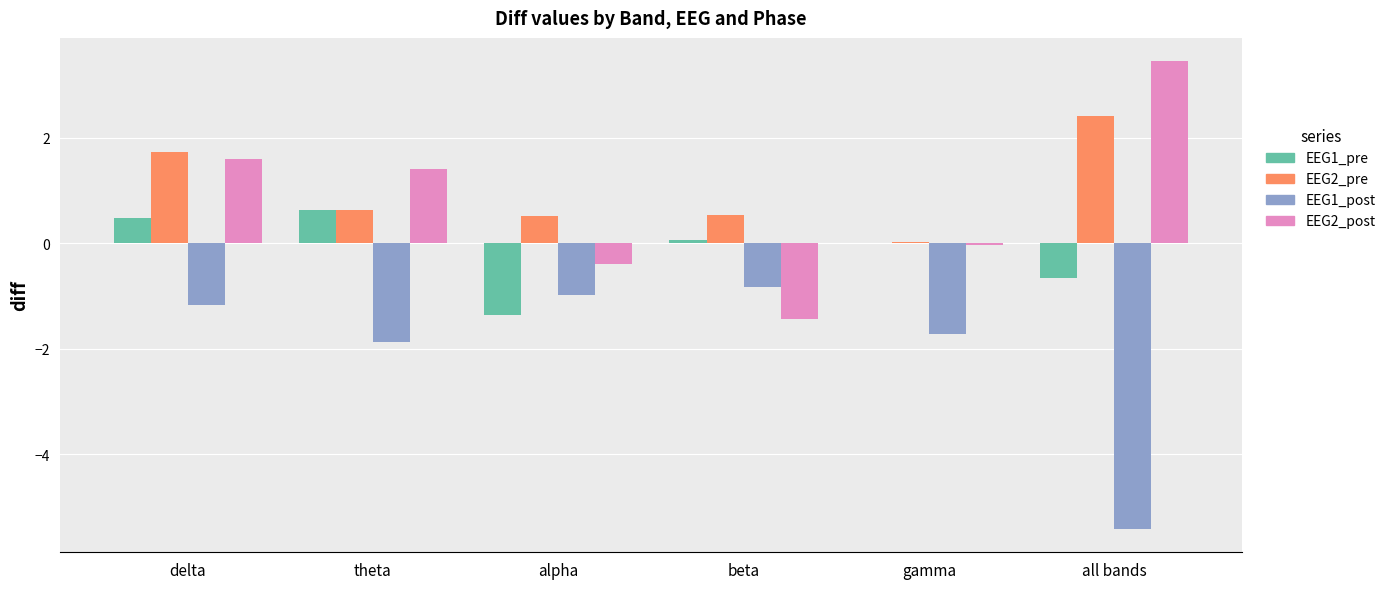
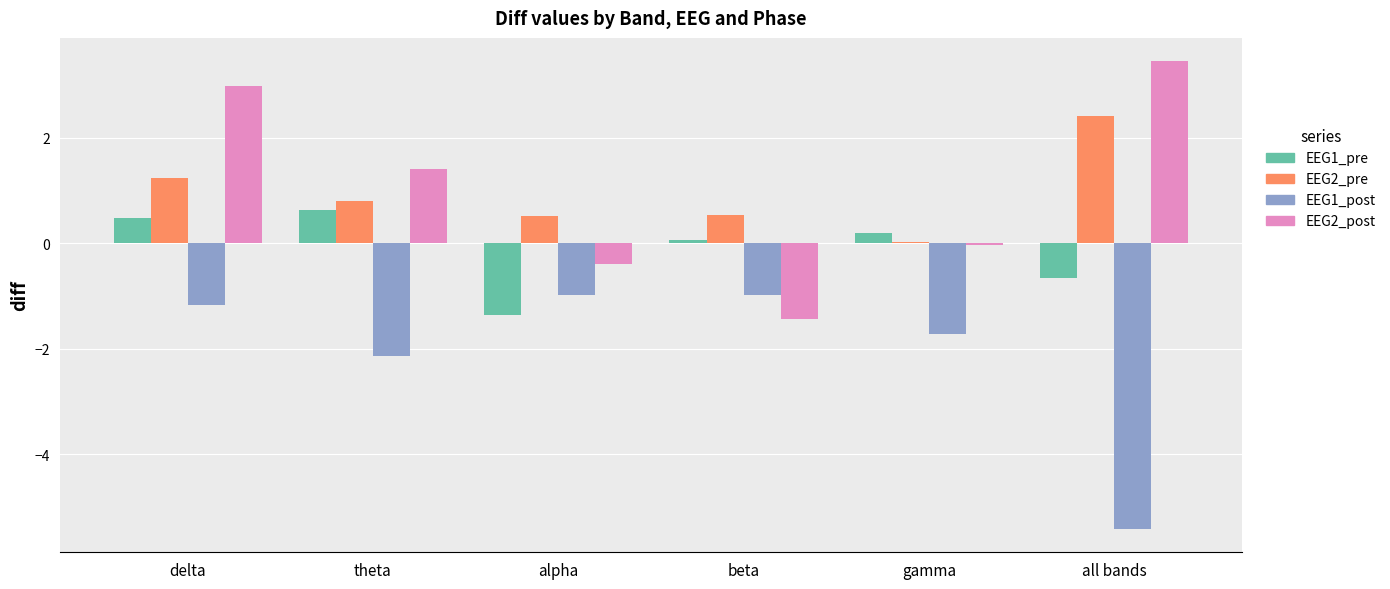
  {
    "EEG1_pre": {
      "delta": 0.5,
      "theta": 0.6,
      "alpha": -1.4,
      "beta": 0.1,
-     "gamma": 0.0,
+     "gamma": 0.2,
      "all bands": -0.7
    },
    "EEG2_pre": {
-     "delta": 1.7,
-     "theta": 0.6,
+     "delta": 1.2,
+     "theta": 0.8,
      "alpha": 0.5,
      "beta": 0.5,
      "all bands": 2.4
    },
    "EEG1_post": {
      "delta": -1.2,
-     "theta": -1.9,
+     "theta": -2.1,
      "alpha": -1.0,
-     "beta": -0.8,
+     "beta": -1.0,
      "gamma": -1.7,
      "all bands": -5.4
    },
    "EEG2_post": {
-     "delta": 1.6,
+     "delta": 3.0,
      "theta": 1.4,
      "alpha": -0.4,
      "beta": -1.4,
      "all bands": 3.5
    }
  }
